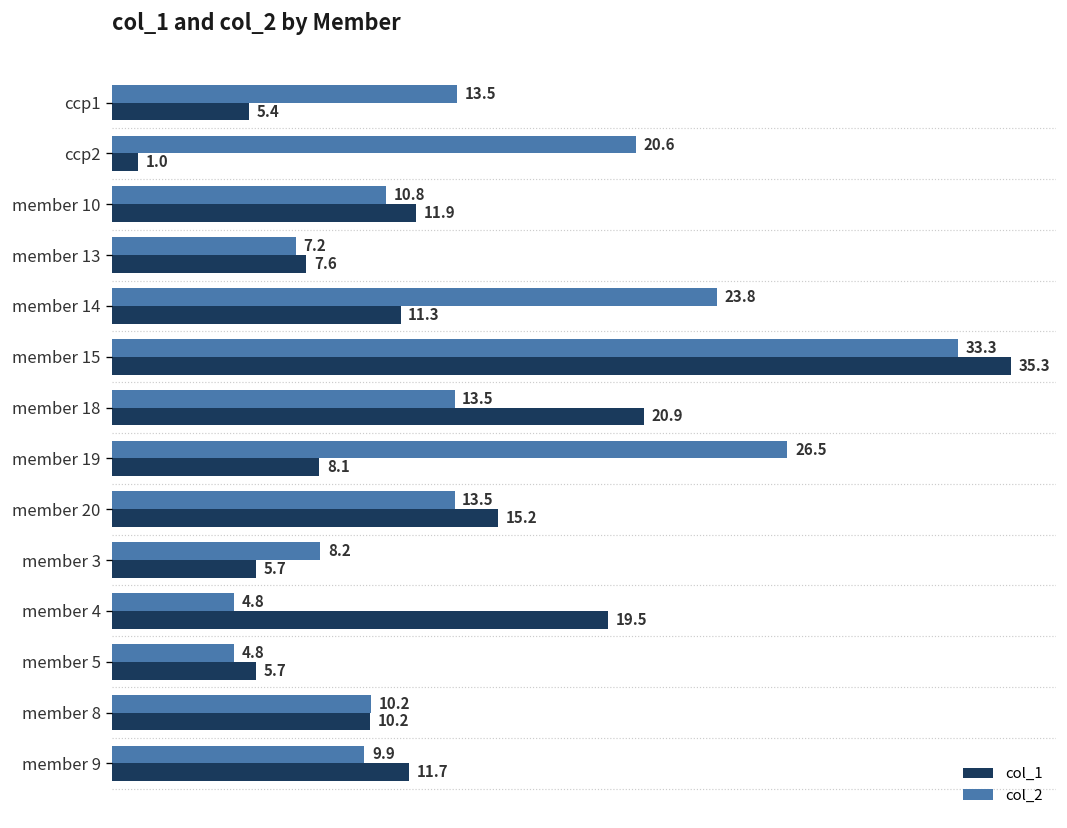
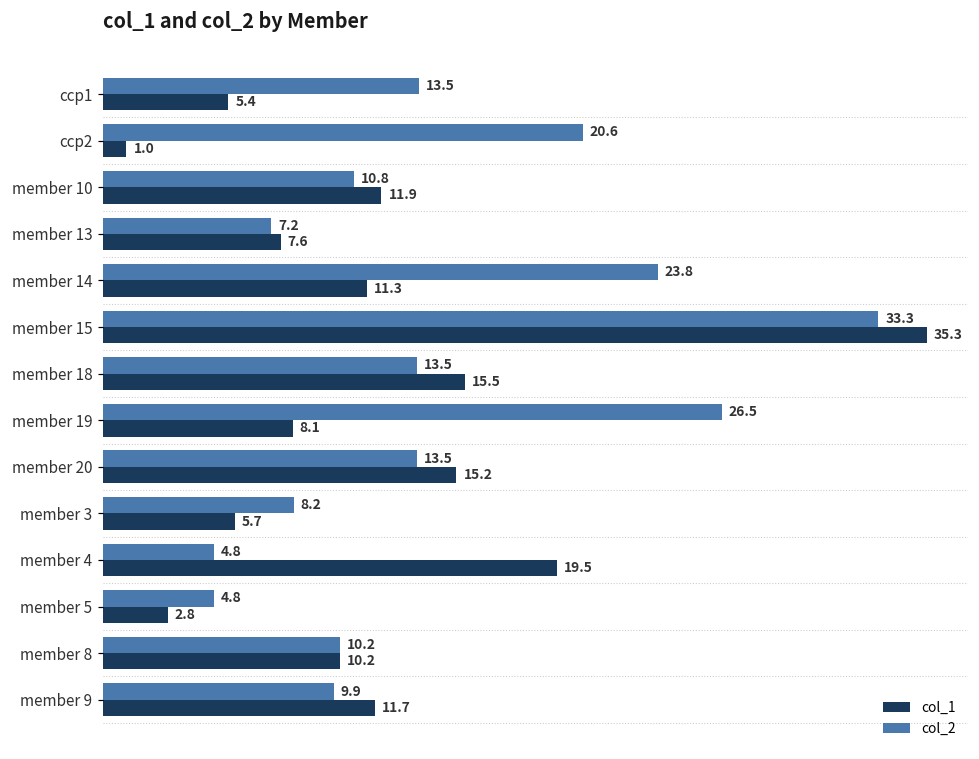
  {
    "col_1": {
      "ccp1": 5.4,
      "ccp2": 1.0,
      "member 10": 11.9,
      "member 13": 7.6,
      "member 14": 11.3,
      "member 15": 35.3,
-     "member 18": 20.9,
+     "member 18": 15.5,
      "member 19": 8.1,
      "member 20": 15.2,
      "member 3": 5.7,
      "member 4": 19.5,
-     "member 5": 5.7,
+     "member 5": 2.8,
      "member 8": 10.2,
      "member 9": 11.7
    },
    "col_2": {
      "ccp1": 13.5,
      "ccp2": 20.6,
      "member 10": 10.8,
      "member 13": 7.2,
      "member 14": 23.8,
      "member 15": 33.3,
      "member 18": 13.5,
      "member 19": 26.5,
      "member 20": 13.5,
      "member 3": 8.2,
      "member 4": 4.8,
      "member 5": 4.8,
      "member 8": 10.2,
      "member 9": 9.9
    }
  }
